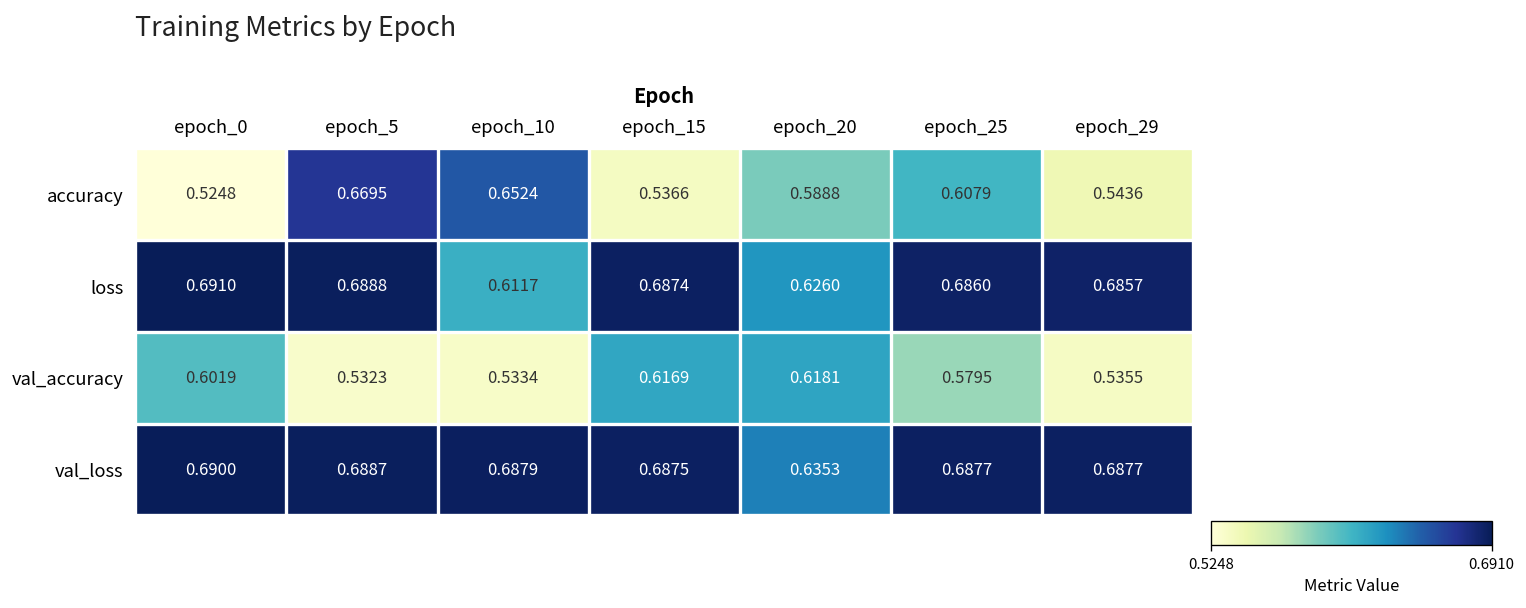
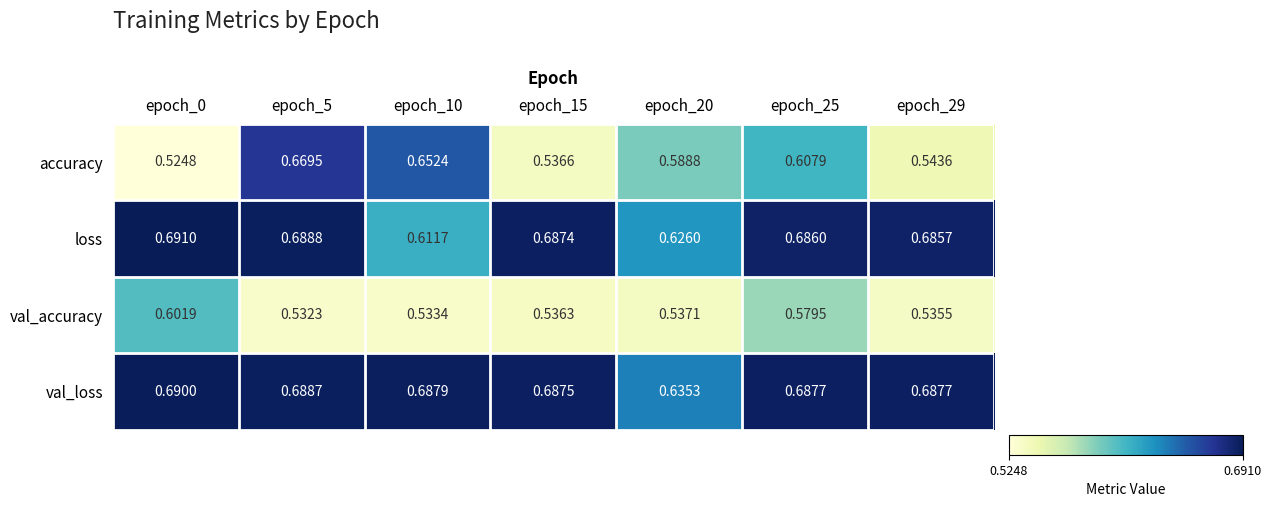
  {
    "accuracy": {
      "epoch_0": 0.5248,
      "epoch_5": 0.6695,
      "epoch_10": 0.6524,
      "epoch_15": 0.5366,
      "epoch_20": 0.5888,
      "epoch_25": 0.6079,
      "epoch_29": 0.5436
    },
    "loss": {
      "epoch_0": 0.6910,
      "epoch_5": 0.6888,
      "epoch_10": 0.6117,
      "epoch_15": 0.6874,
      "epoch_20": 0.6260,
      "epoch_25": 0.6860,
      "epoch_29": 0.6857
    },
    "val_accuracy": {
      "epoch_0": 0.6019,
      "epoch_5": 0.5323,
      "epoch_10": 0.5334,
-     "epoch_15": 0.6169,
-     "epoch_20": 0.6181,
+     "epoch_15": 0.5363,
+     "epoch_20": 0.5371,
      "epoch_25": 0.5795,
      "epoch_29": 0.5355
    },
    "val_loss": {
      "epoch_0": 0.6900,
      "epoch_5": 0.6887,
      "epoch_10": 0.6879,
      "epoch_15": 0.6875,
      "epoch_20": 0.6353,
      "epoch_25": 0.6877,
      "epoch_29": 0.6877
    }
  }
